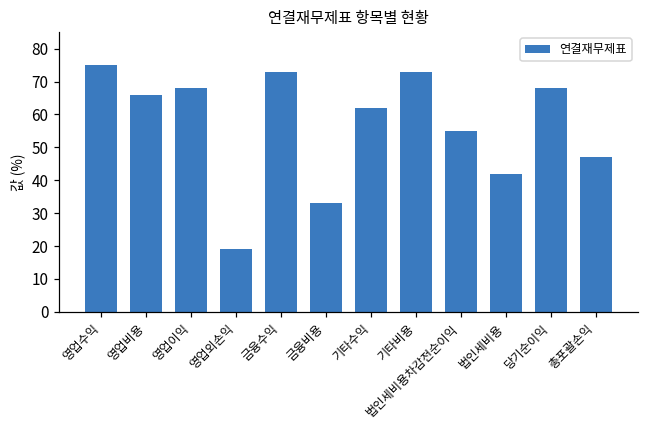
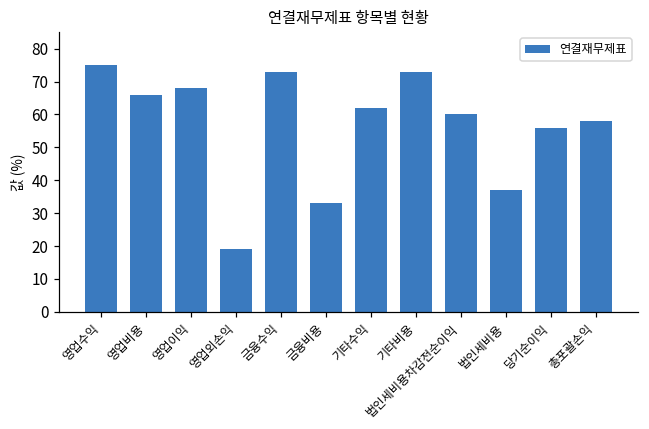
  {
    "영업수익": 75,
    "영업비용": 66,
    "영업이익": 68,
    "영업외손익": 19,
    "금융수익": 73,
    "금융비용": 33,
    "기타수익": 62,
    "기타비용": 73,
-   "법인세비용차감전순이익": 55,
-   "법인세비용": 42,
-   "당기순이익": 68,
-   "총포괄손익": 47
+   "법인세비용차감전순이익": 60,
+   "법인세비용": 37,
+   "당기순이익": 56,
+   "총포괄손익": 58
  }
